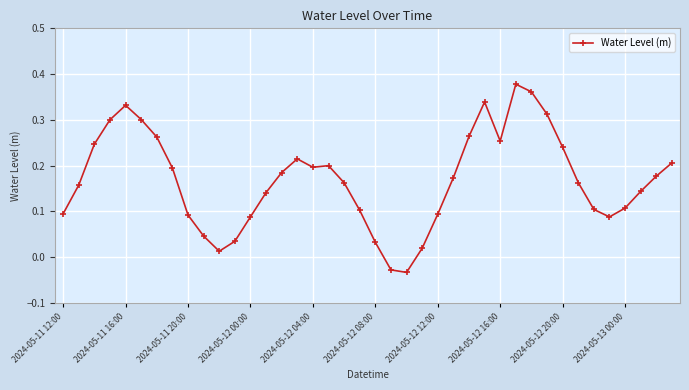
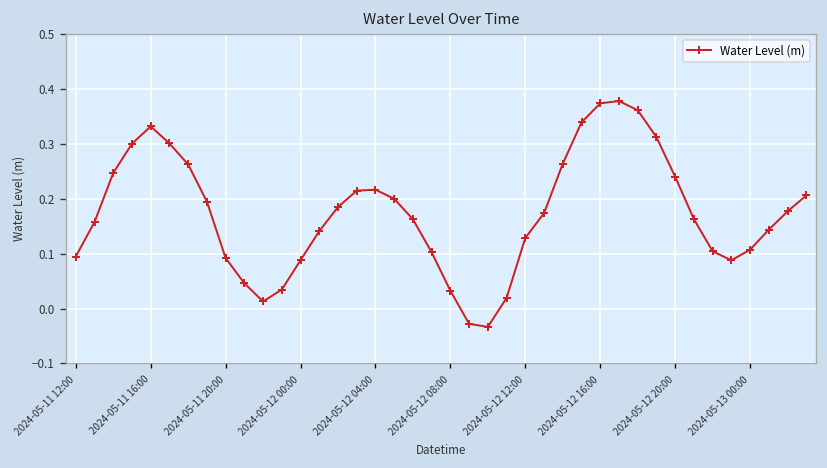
  {
    "2024-05-11 12:00": 0.09,
    "2024-05-11 16:00": 0.33,
    "2024-05-11 20:00": 0.09,
    "2024-05-12 00:00": 0.09,
-   "2024-05-12 04:00": 0.20,
+   "2024-05-12 04:00": 0.22,
    "2024-05-12 08:00": 0.03,
-   "2024-05-12 12:00": 0.09,
-   "2024-05-12 16:00": 0.25,
+   "2024-05-12 12:00": 0.13,
+   "2024-05-12 16:00": 0.37,
    "2024-05-12 20:00": 0.24,
    "2024-05-13 00:00": 0.11
  }
